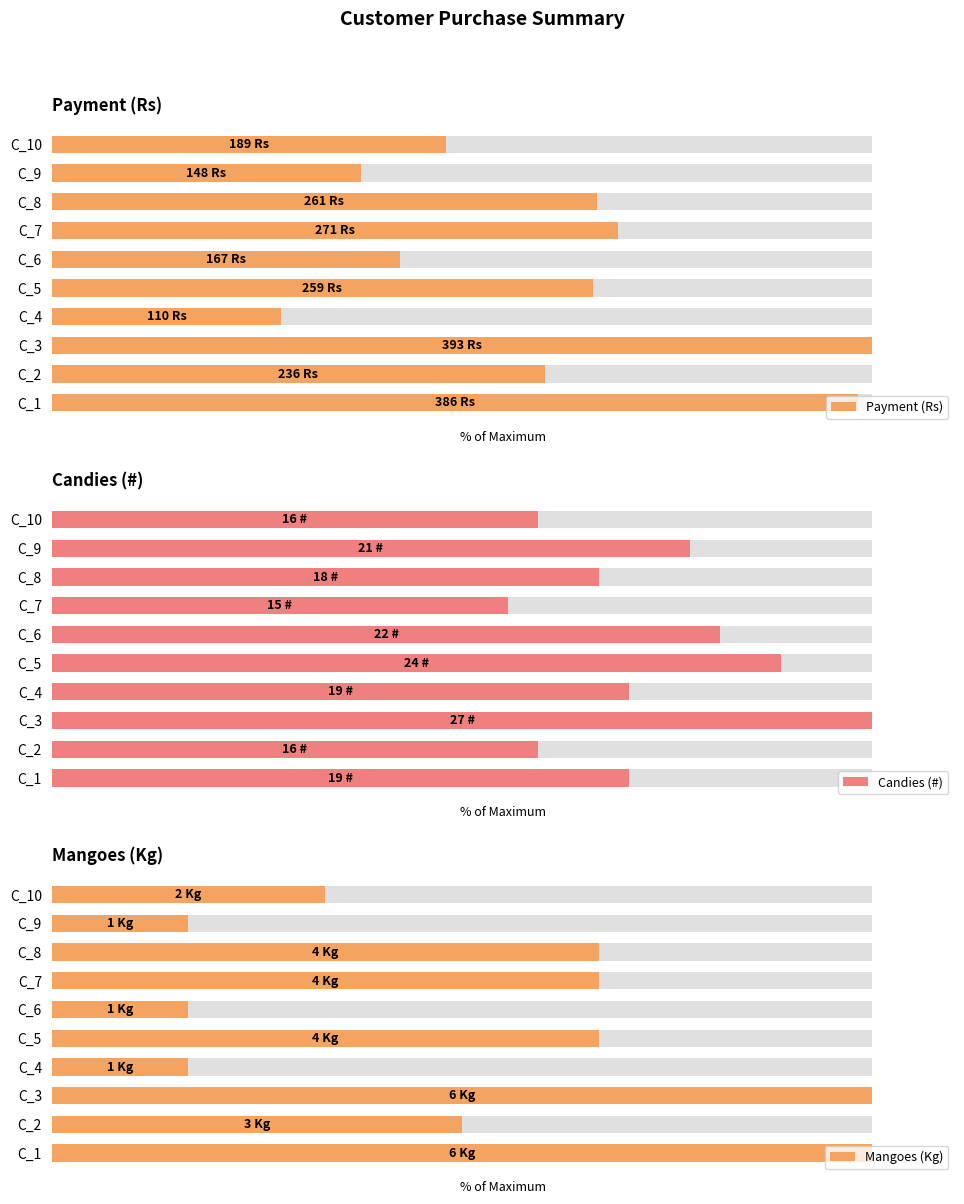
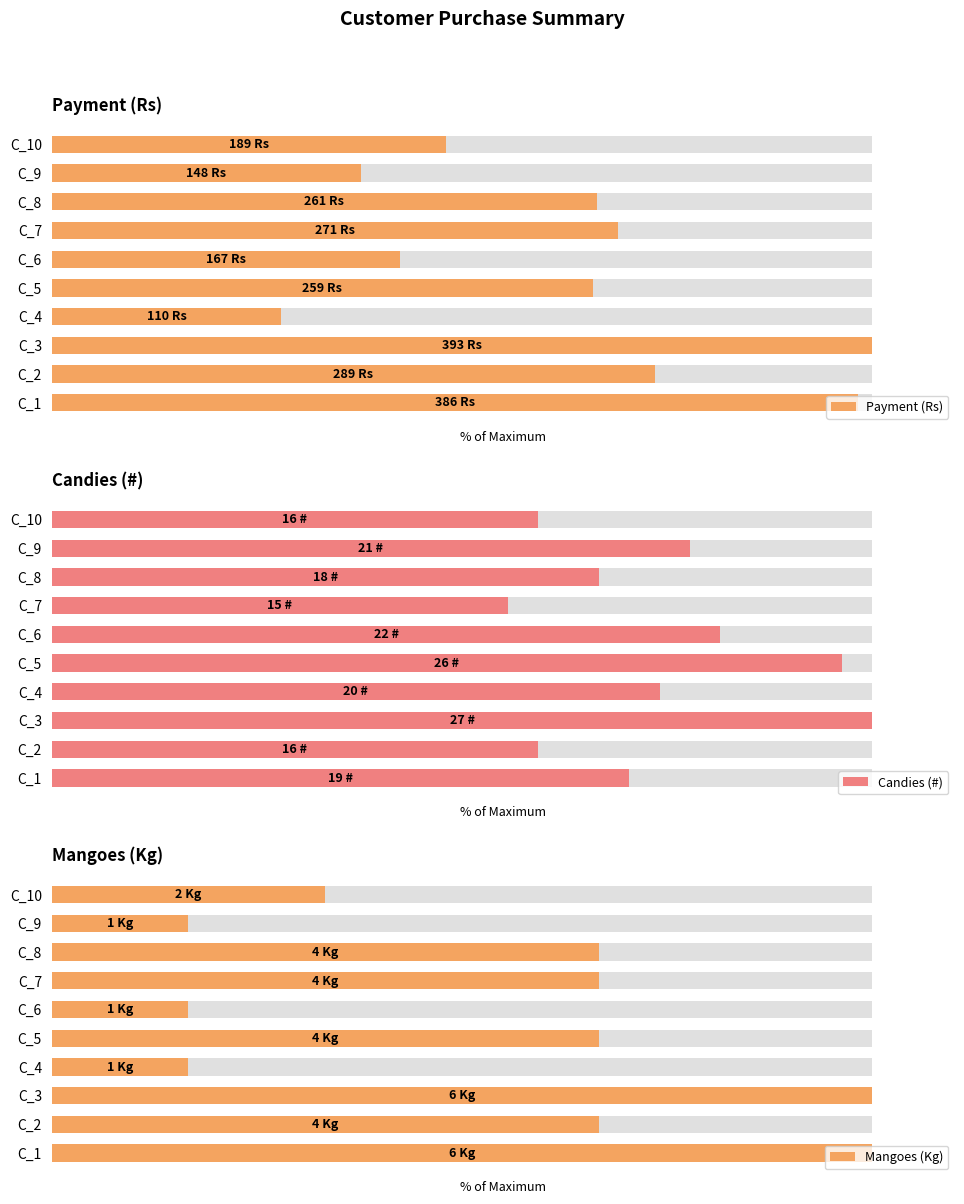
  {
    "Payment (Rs)": {
      "Payment (Rs)": {
-       "C_2": 236
+       "C_2": 289
      }
    },
    "Candies (#)": {
      "Candies (#)": {
-       "C_5": 24,
-       "C_4": 19
+       "C_5": 26,
+       "C_4": 20
      }
    },
    "Mangoes (Kg)": {
      "Mangoes (Kg)": {
-       "C_2": 3
+       "C_2": 4
      }
    }
  }
